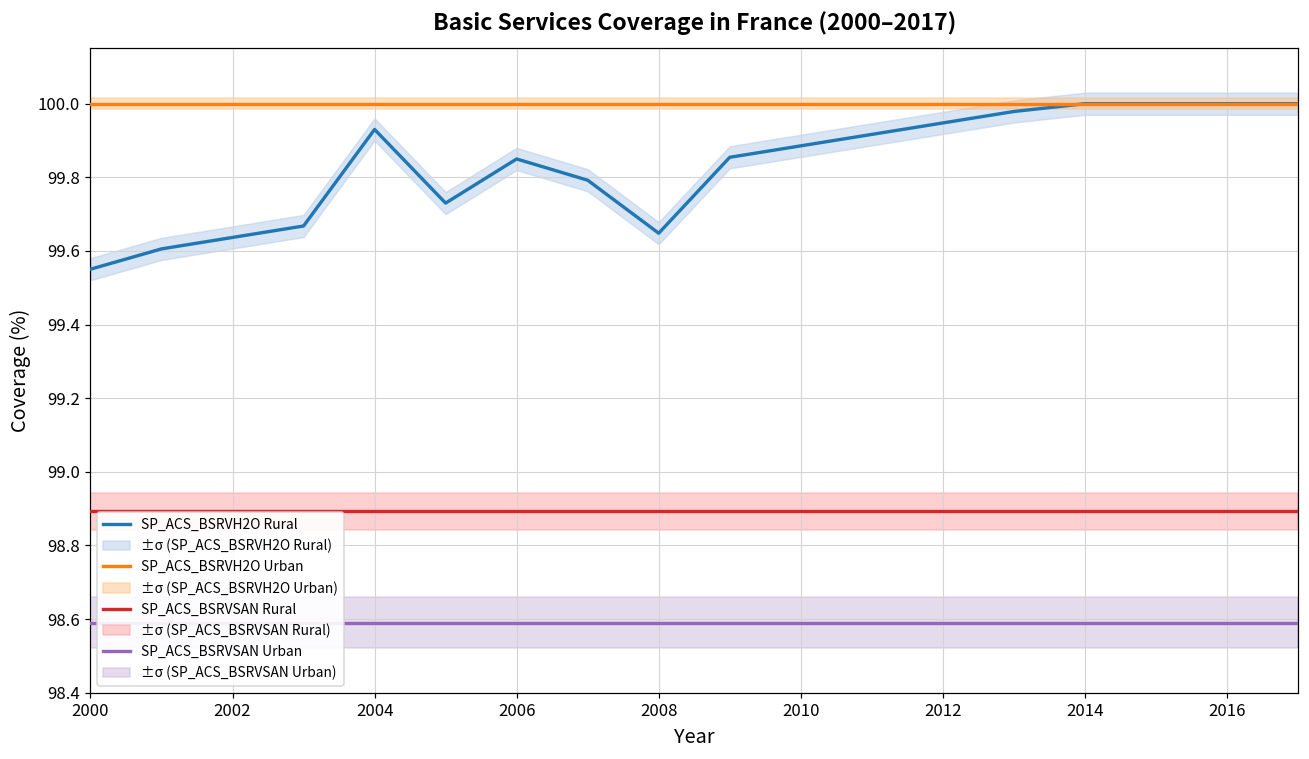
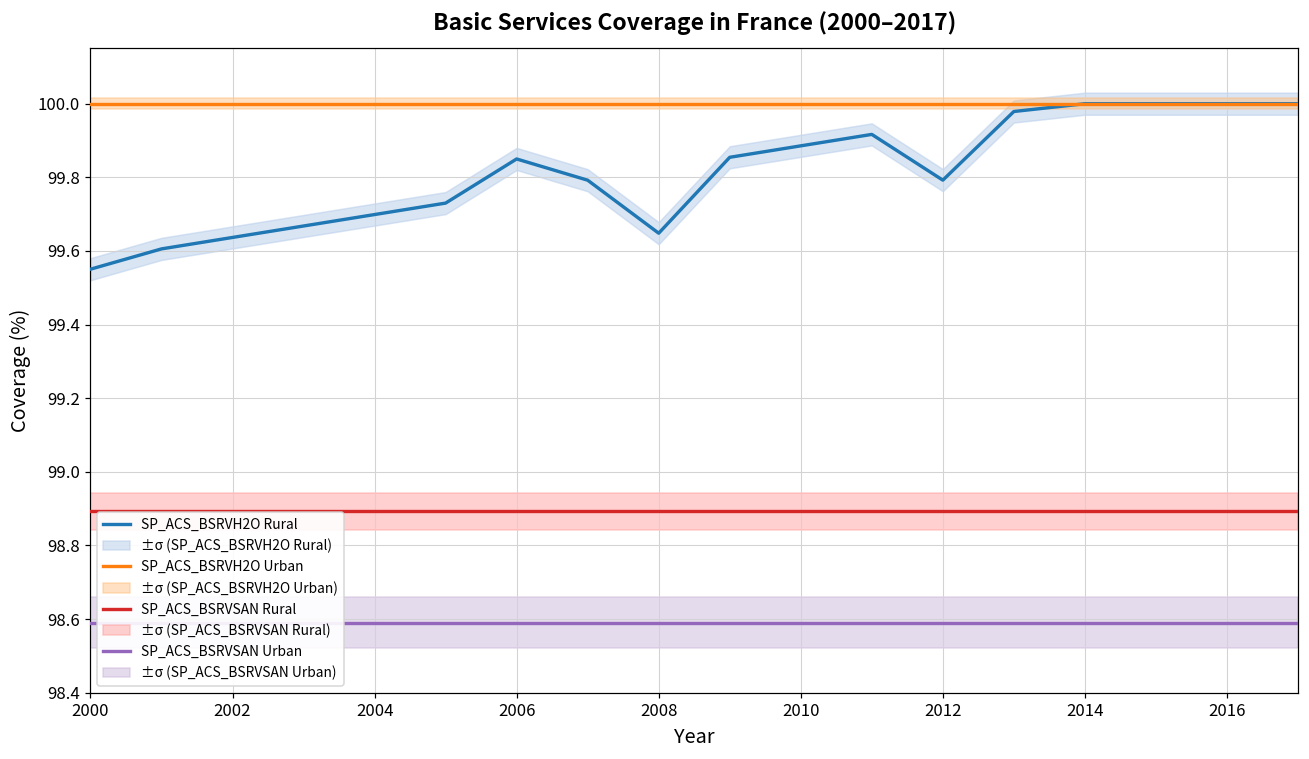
  {
    "SP_ACS_BSRVH2O Rural": {
      "2000": 99.55,
      "2002": 99.64,
-     "2004": 99.93,
+     "2004": 99.70,
      "2006": 99.85,
      "2008": 99.65,
      "2010": 99.89,
-     "2012": 99.95
+     "2012": 99.79
    },
    "SP_ACS_BSRVH2O Urban": {
      "2000": 100.00,
      "2002": 100.00,
      "2004": 100.00,
      "2006": 100.00,
      "2008": 100.00,
      "2010": 100.00,
      "2012": 100.00
    },
    "SP_ACS_BSRVSAN Rural": {
      "2000": 98.89,
      "2002": 98.89,
      "2004": 98.89,
      "2006": 98.89,
      "2008": 98.89,
      "2010": 98.89,
      "2012": 98.89,
      "2014": 98.89,
      "2016": 98.89
    },
    "SP_ACS_BSRVSAN Urban": {
      "2000": 98.59,
      "2004": 98.59,
      "2006": 98.59,
      "2008": 98.59,
      "2010": 98.59,
      "2012": 98.59,
      "2014": 98.59,
      "2016": 98.59
    }
  }
